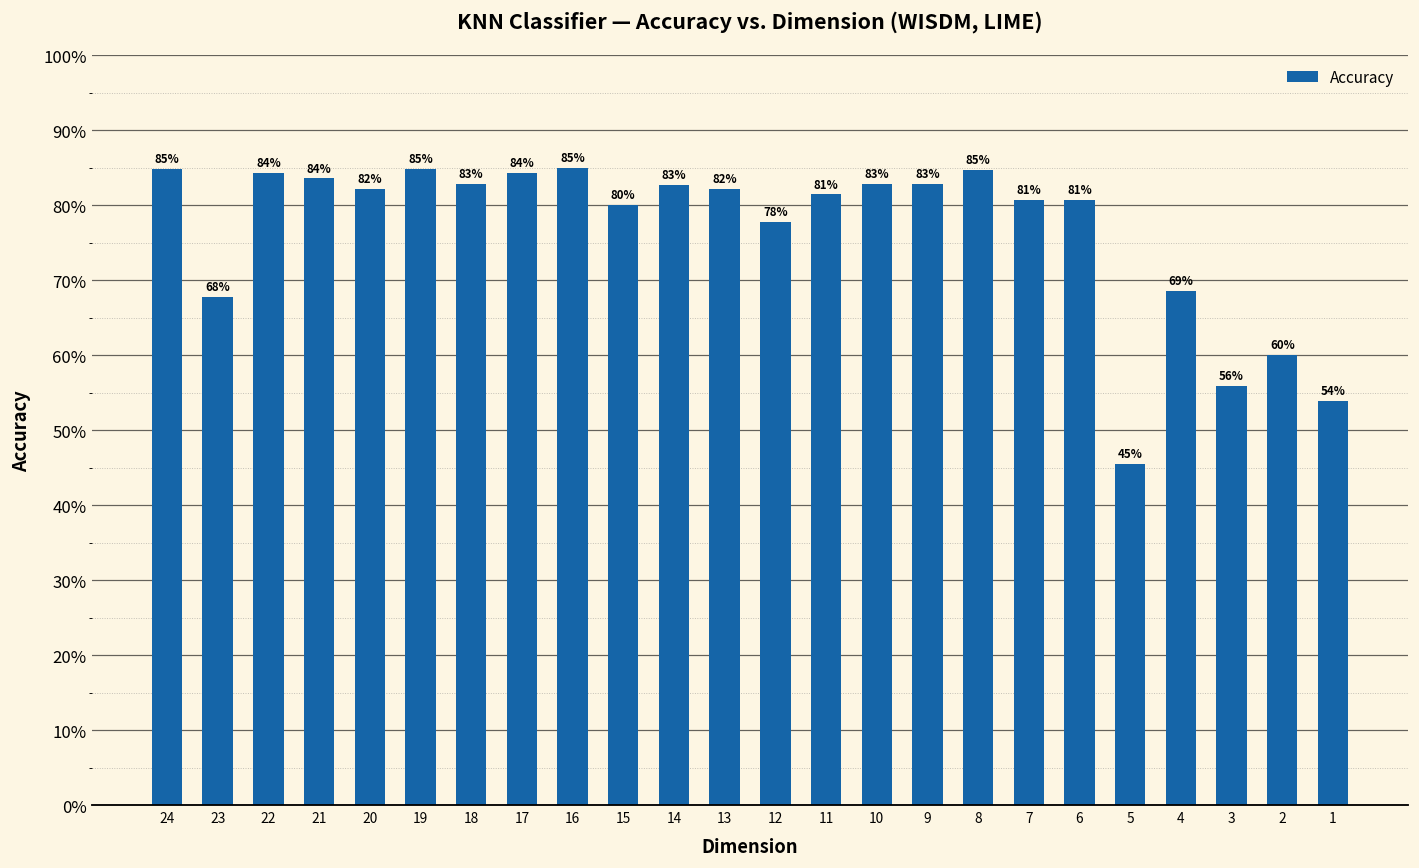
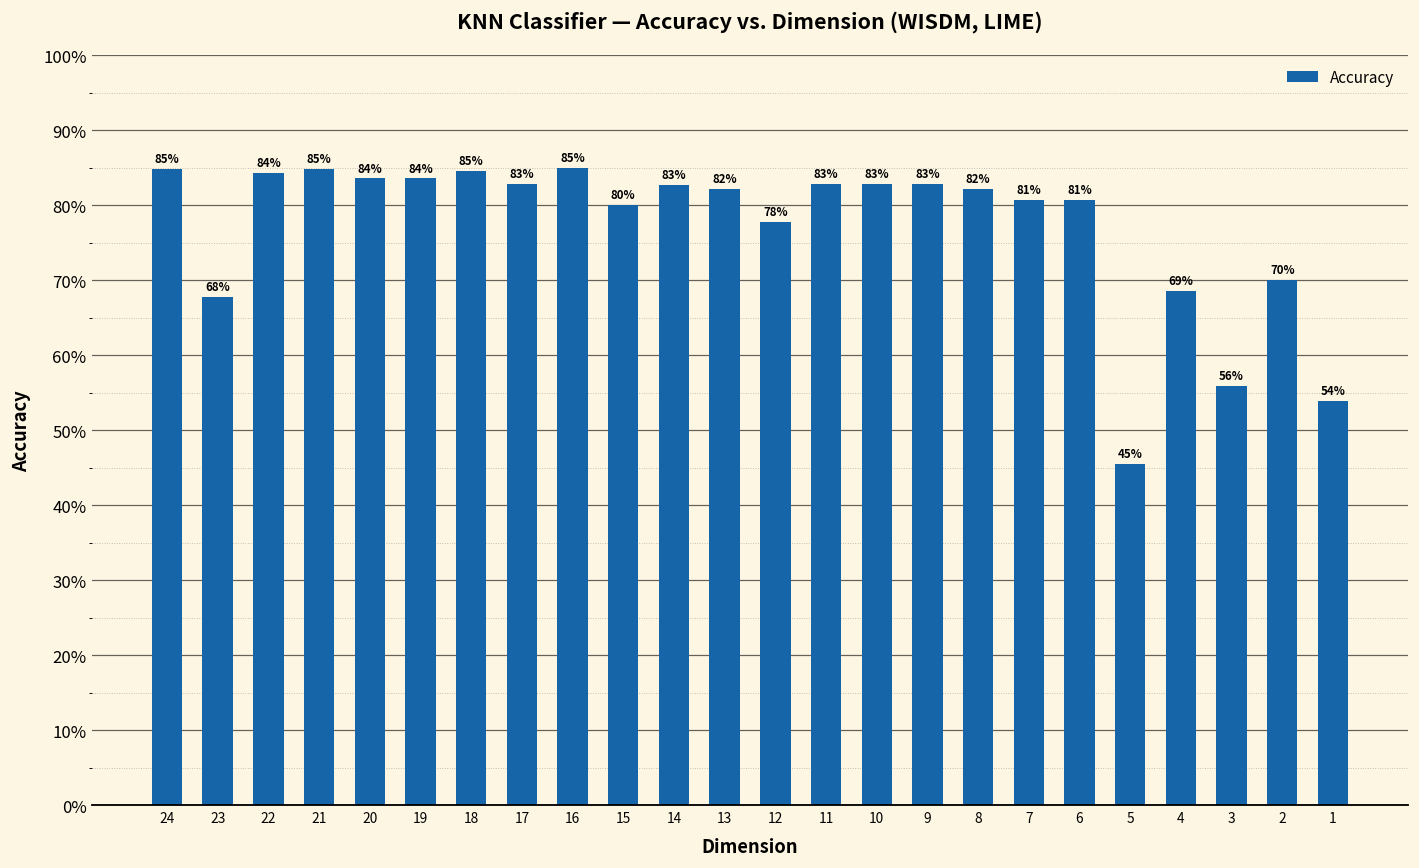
  {
    "24": "85%",
    "23": "68%",
    "22": "84%",
-   "21": "84%",
-   "20": "82%",
-   "19": "85%",
-   "18": "83%",
-   "17": "84%",
+   "21": "85%",
+   "20": "84%",
+   "19": "84%",
+   "18": "85%",
+   "17": "83%",
    "16": "85%",
    "15": "80%",
    "14": "83%",
    "13": "82%",
    "12": "78%",
-   "11": "81%",
+   "11": "83%",
    "10": "83%",
    "9": "83%",
-   "8": "85%",
+   "8": "82%",
    "7": "81%",
    "6": "81%",
    "5": "45%",
    "4": "69%",
    "3": "56%",
-   "2": "60%",
+   "2": "70%",
    "1": "54%"
  }
